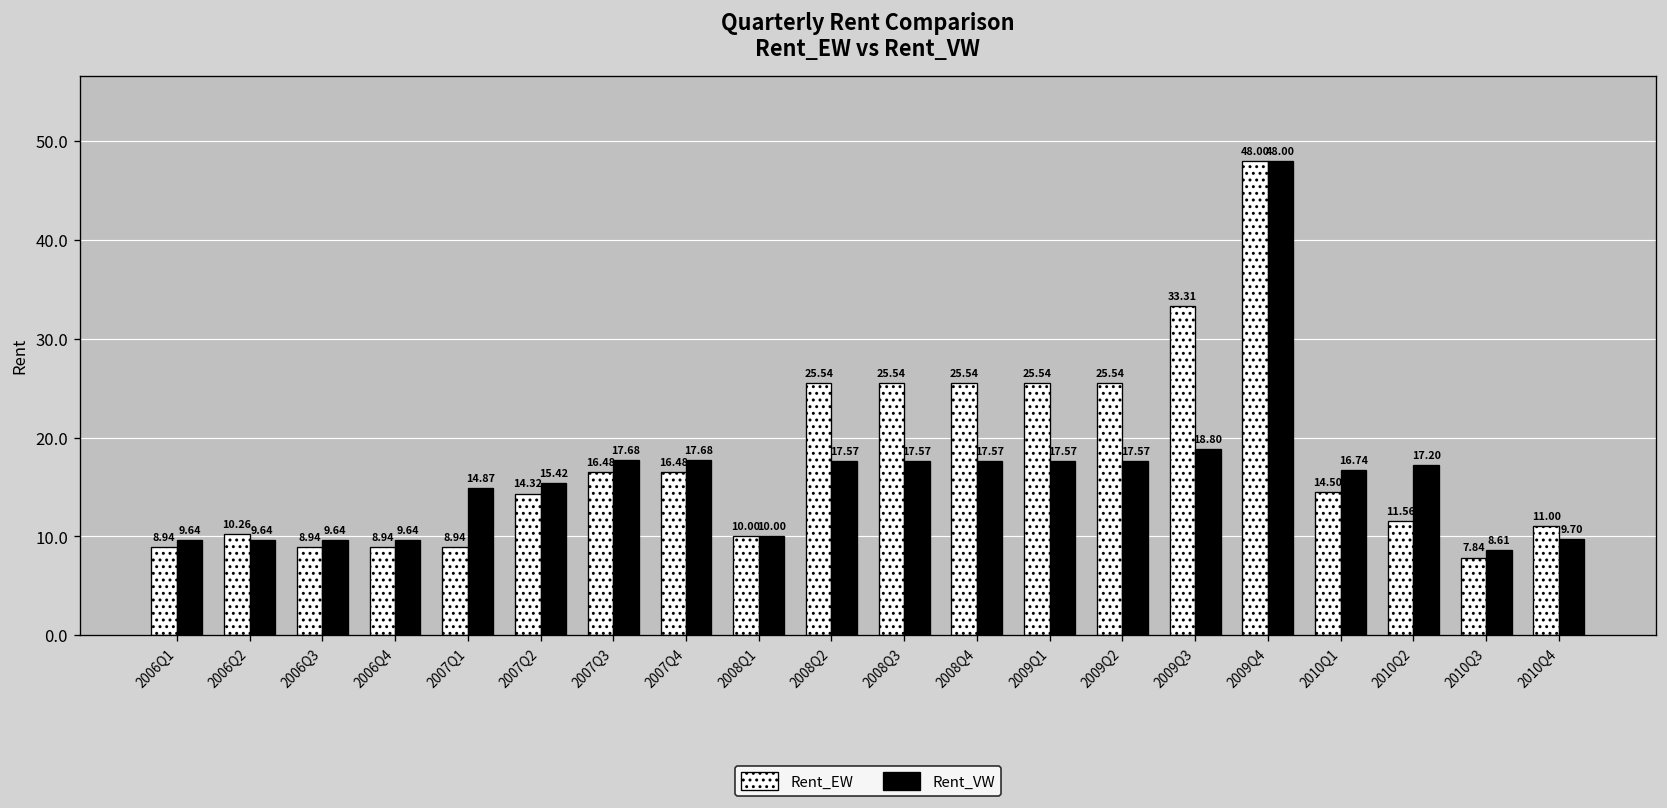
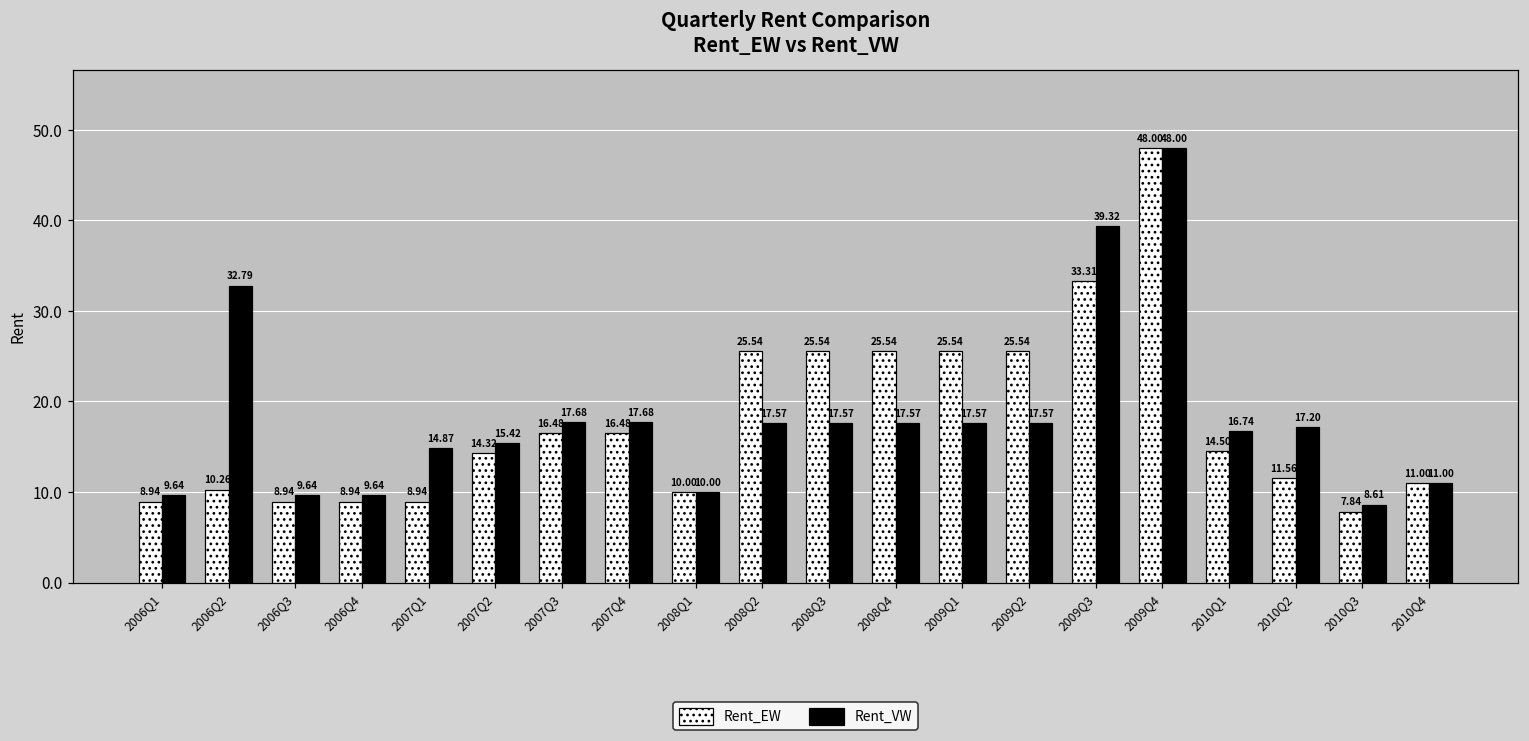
  {
    "Rent_EW": {
      "2006Q1": 8.94,
      "2006Q2": 10.26,
      "2006Q3": 8.94,
      "2006Q4": 8.94,
      "2007Q1": 8.94,
      "2007Q2": 14.32,
      "2007Q3": 16.48,
      "2007Q4": 16.48,
      "2008Q1": 10.00,
      "2008Q2": 25.54,
      "2008Q3": 25.54,
      "2008Q4": 25.54,
      "2009Q1": 25.54,
      "2009Q2": 25.54,
      "2009Q3": 33.31,
      "2009Q4": 48.00,
      "2010Q1": 14.50,
      "2010Q2": 11.56,
      "2010Q3": 7.84,
      "2010Q4": 11.00
    },
    "Rent_VW": {
      "2006Q1": 9.64,
-     "2006Q2": 9.64,
+     "2006Q2": 32.79,
      "2006Q3": 9.64,
      "2006Q4": 9.64,
      "2007Q1": 14.87,
      "2007Q2": 15.42,
      "2007Q3": 17.68,
      "2007Q4": 17.68,
      "2008Q1": 10.00,
      "2008Q2": 17.57,
      "2008Q3": 17.57,
      "2008Q4": 17.57,
      "2009Q1": 17.57,
      "2009Q2": 17.57,
-     "2009Q3": 18.80,
+     "2009Q3": 39.32,
      "2009Q4": 48.00,
      "2010Q1": 16.74,
      "2010Q2": 17.20,
      "2010Q3": 8.61,
-     "2010Q4": 9.70
+     "2010Q4": 11.00
    }
  }
